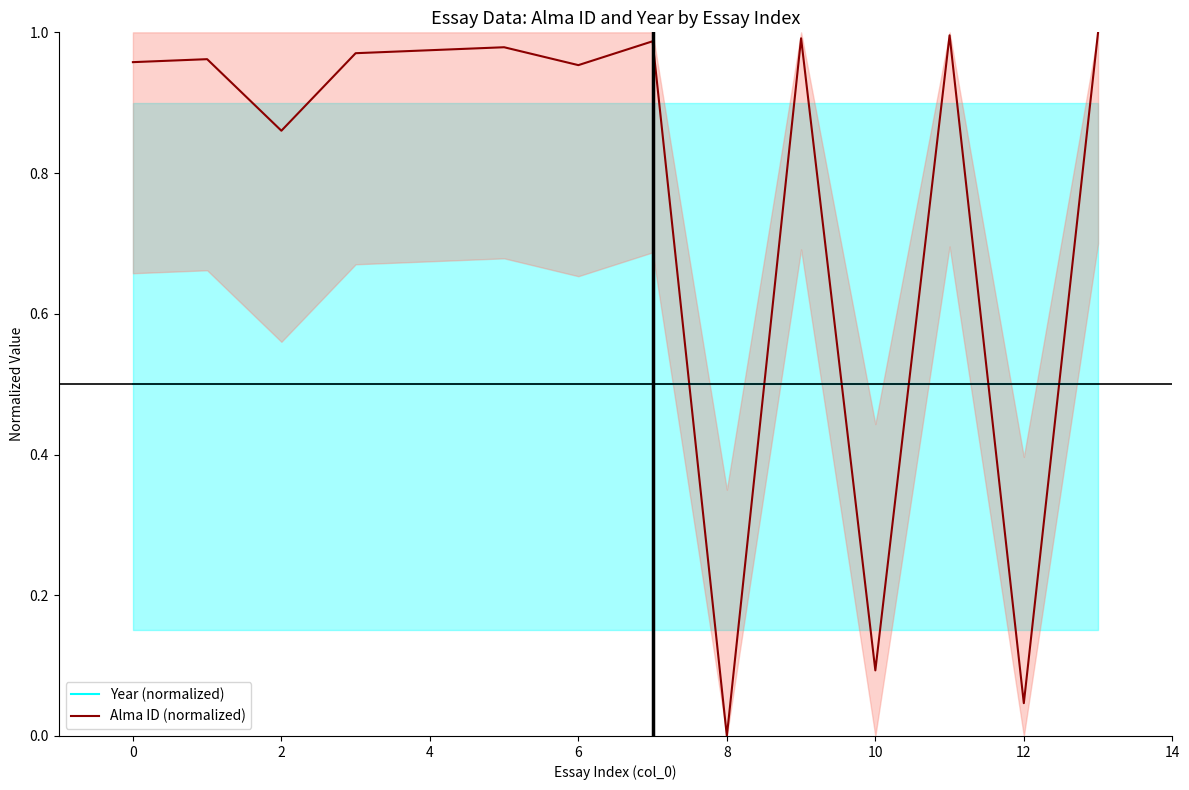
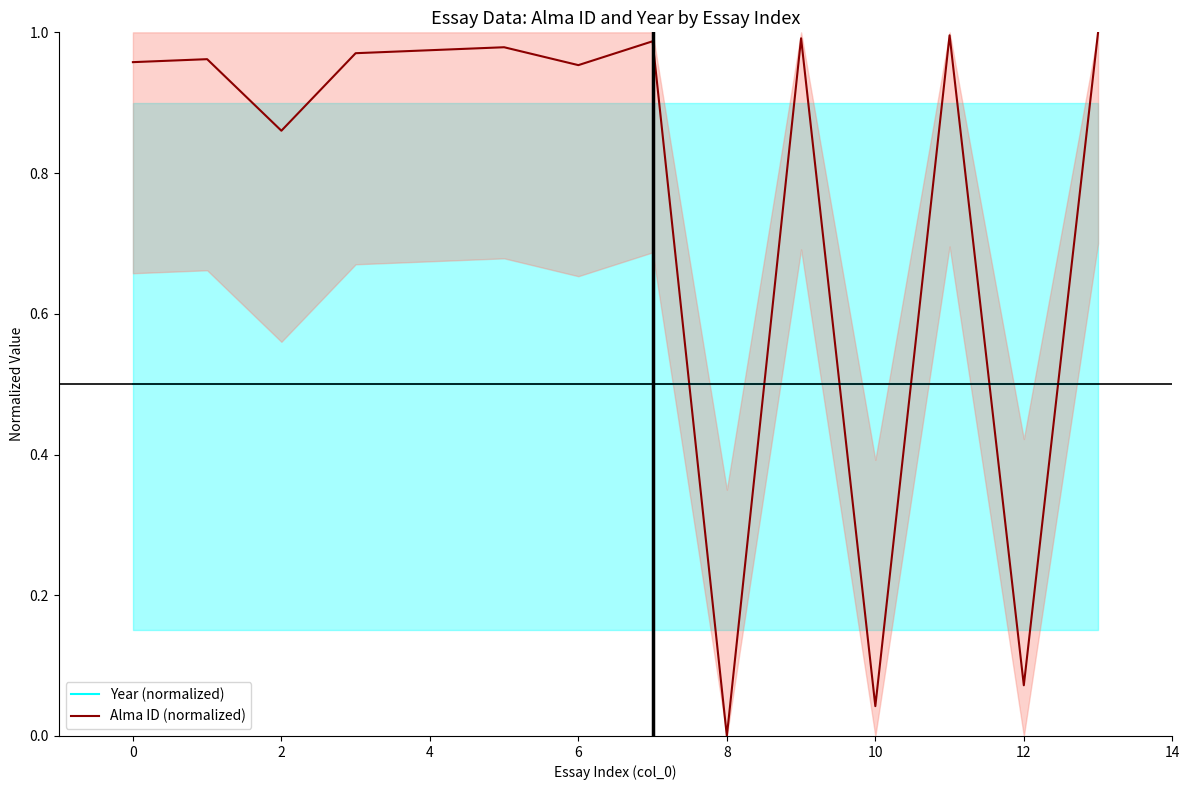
  {
    "Alma ID (normalized)": {
      "0": 0.96,
      "2": 0.86,
      "4": 0.97,
      "6": 0.95,
      "8": 0.00,
-     "10": 0.09,
-     "12": 0.05
+     "10": 0.04,
+     "12": 0.07
    }
  }
